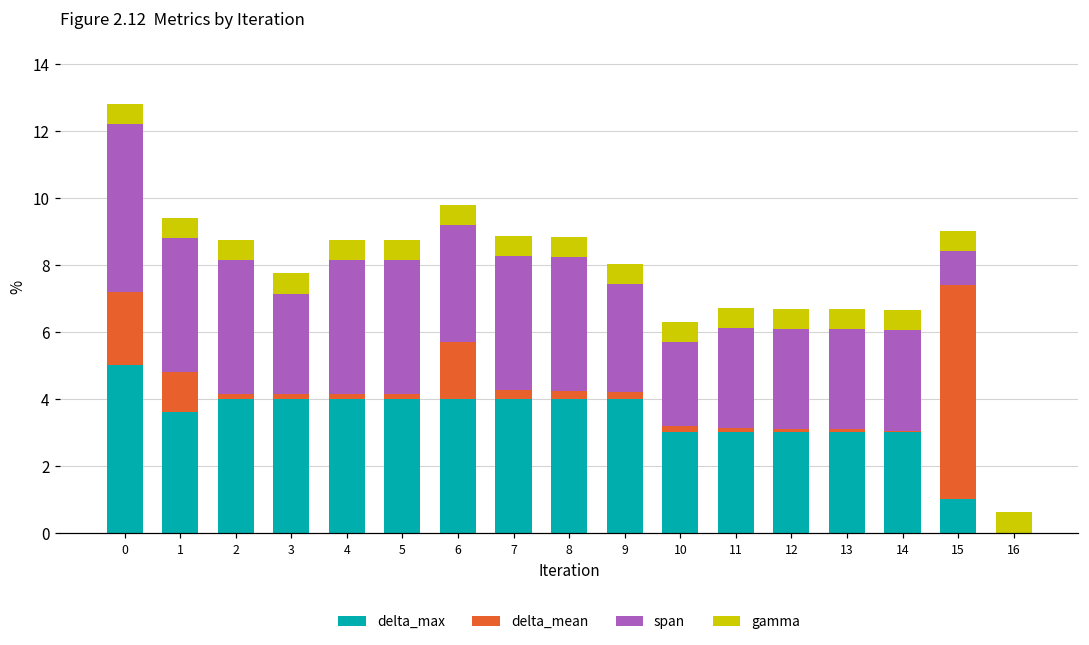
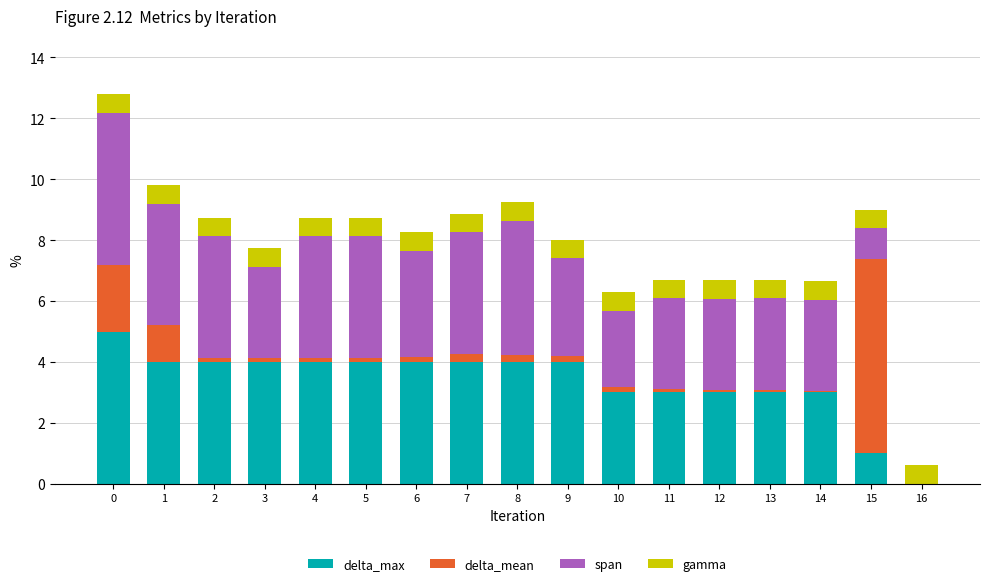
  {
    "delta_max": {
      "0": 5.0,
-     "1": 3.6,
+     "1": 4.0,
      "2": 4.0,
      "3": 4.0,
      "4": 4.0,
      "5": 4.0,
      "6": 4.0,
      "7": 4.0,
      "8": 4.0,
      "9": 4.0,
      "10": 3.0,
      "11": 3.0,
      "12": 3.0,
      "13": 3.0,
      "14": 3.0,
      "15": 1.0,
      "16": 0.0
    },
    "delta_mean": {
      "0": 2.2,
      "1": 1.2,
      "2": 0.1,
      "3": 0.1,
      "4": 0.1,
      "5": 0.1,
-     "6": 1.7,
+     "6": 0.2,
      "7": 0.3,
      "8": 0.2,
      "9": 0.2,
      "10": 0.2,
      "11": 0.1,
      "13": 0.1,
      "15": 6.4,
      "16": 0.0
    },
    "span": {
      "0": 5.0,
      "1": 4.0,
      "2": 4.0,
      "3": 3.0,
      "4": 4.0,
      "5": 4.0,
      "6": 3.5,
      "7": 4.0,
-     "8": 4.0,
+     "8": 4.4,
      "9": 3.2,
      "10": 2.5,
      "11": 3.0,
      "12": 3.0,
      "13": 3.0,
      "14": 3.0,
      "15": 1.0,
      "16": 0.0
    },
    "gamma": {
      "0": 0.6,
      "1": 0.6,
      "2": 0.6,
      "3": 0.6,
      "4": 0.6,
      "5": 0.6,
      "6": 0.6,
      "7": 0.6,
      "8": 0.6,
      "9": 0.6,
      "10": 0.6,
      "11": 0.6,
      "12": 0.6,
      "13": 0.6,
      "14": 0.6,
      "15": 0.6,
      "16": 0.6
    }
  }
